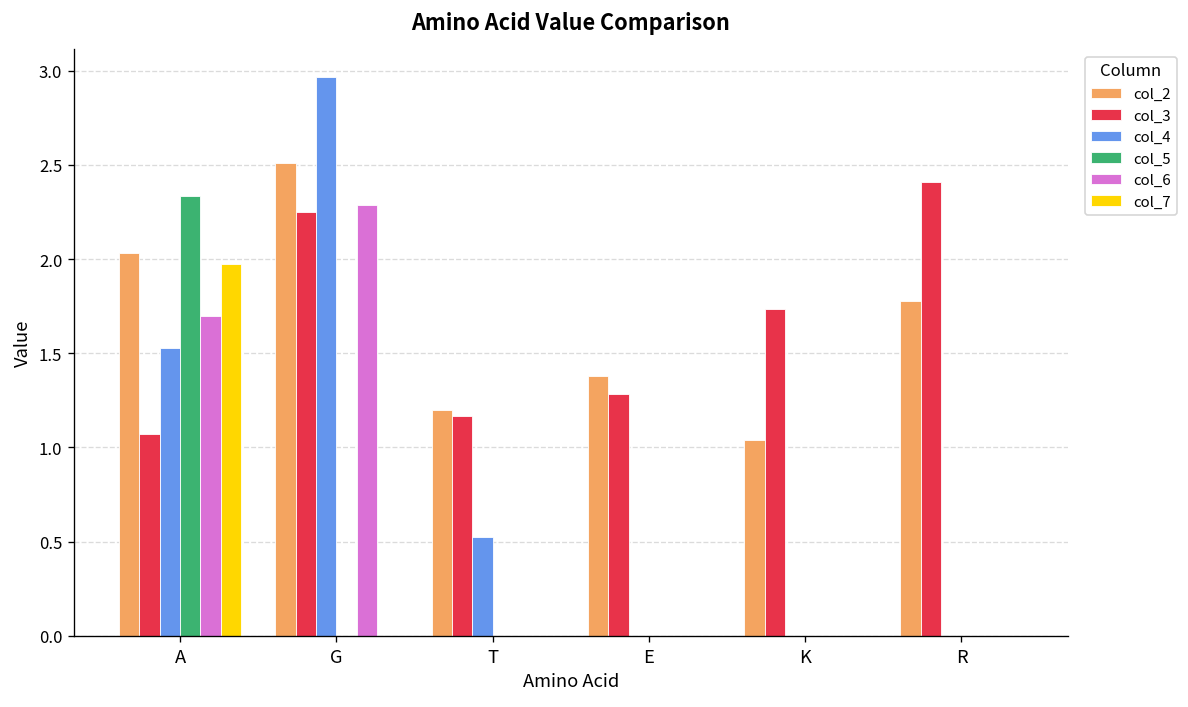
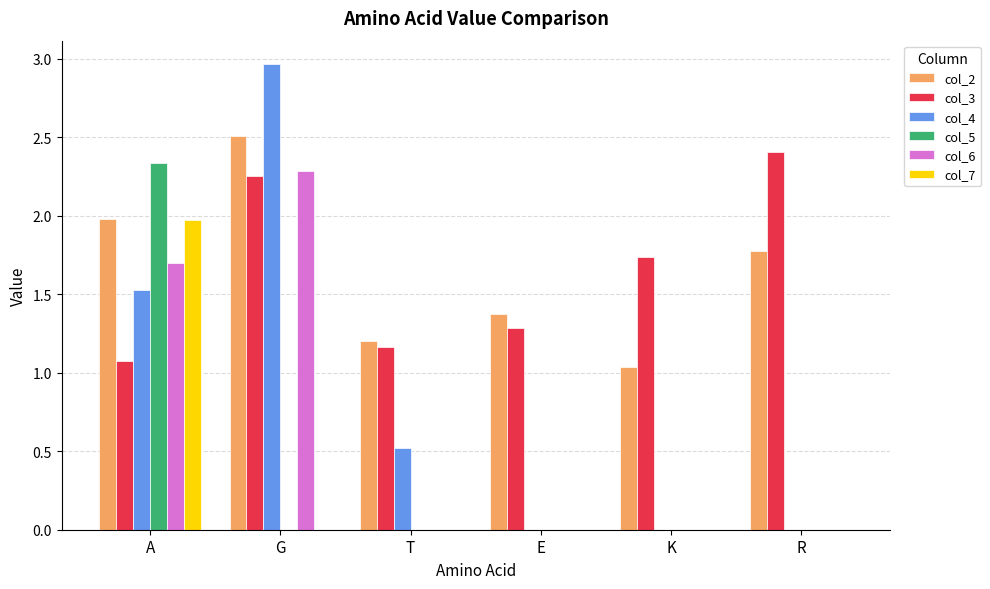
  {
    "col_2": {
-     "A": 2.03,
+     "A": 1.98,
      "G": 2.51,
      "T": 1.20,
      "E": 1.38,
      "K": 1.04,
      "R": 1.78
    },
    "col_3": {
      "A": 1.07,
      "G": 2.25,
      "T": 1.17,
      "E": 1.29,
      "K": 1.73,
      "R": 2.41
    },
    "col_4": {
      "A": 1.53,
      "G": 2.97,
      "T": 0.52,
      "E": 0.00,
      "K": 0.00,
      "R": 0.00
    },
    "col_5": {
      "A": 2.34,
      "G": 0.00,
      "T": 0.00,
      "E": 0.00,
      "K": 0.00,
      "R": 0.00
    },
    "col_6": {
      "A": 1.70,
      "G": 2.29,
      "T": 0.00,
      "E": 0.00,
      "K": 0.00,
      "R": 0.00
    },
    "col_7": {
      "A": 1.97,
      "G": 0.00,
      "T": 0.00,
      "E": 0.00,
      "K": 0.00,
      "R": 0.00
    }
  }
